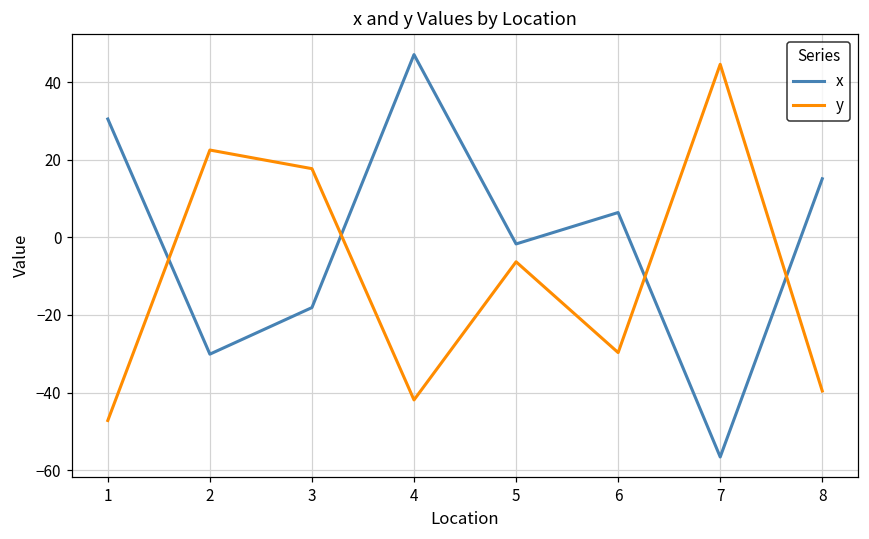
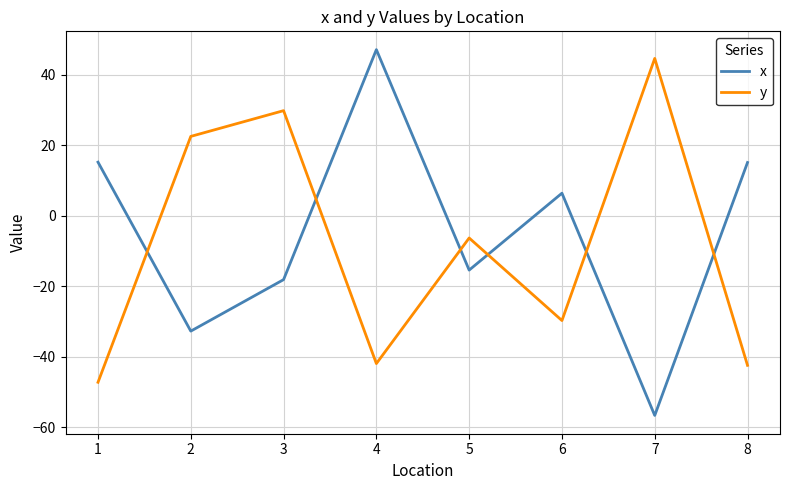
  {
    "x": {
-     "1": 31,
-     "2": -30,
+     "1": 15,
+     "2": -33,
      "3": -18,
      "4": 47,
-     "5": -2,
+     "5": -15,
      "6": 6,
      "7": -57,
      "8": 15
    },
    "y": {
      "1": -47,
      "2": 23,
-     "3": 18,
+     "3": 30,
      "4": -42,
      "5": -6,
      "6": -30,
      "7": 45,
-     "8": -40
+     "8": -42
    }
  }
